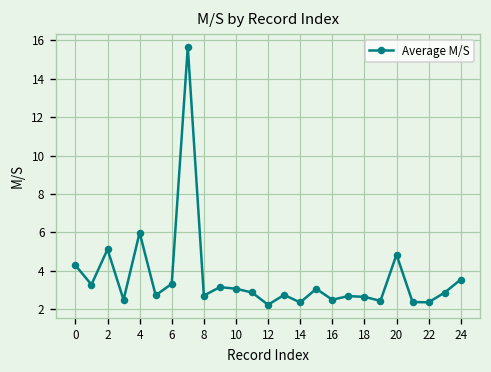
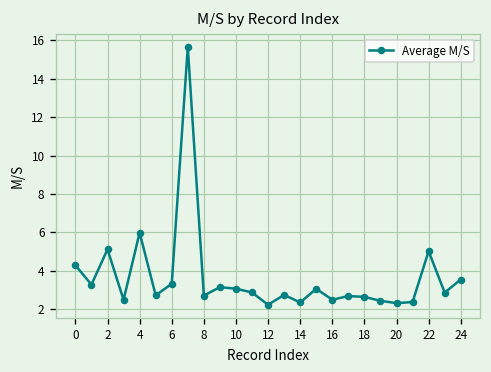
  {
    "0": 4.3,
    "2": 5.1,
    "4": 6.0,
    "6": 3.3,
    "8": 2.7,
    "10": 3.1,
    "12": 2.2,
    "14": 2.4,
    "16": 2.5,
    "18": 2.6,
-   "20": 4.8,
-   "22": 2.4,
+   "20": 2.3,
+   "22": 5.0,
    "24": 3.5
  }
